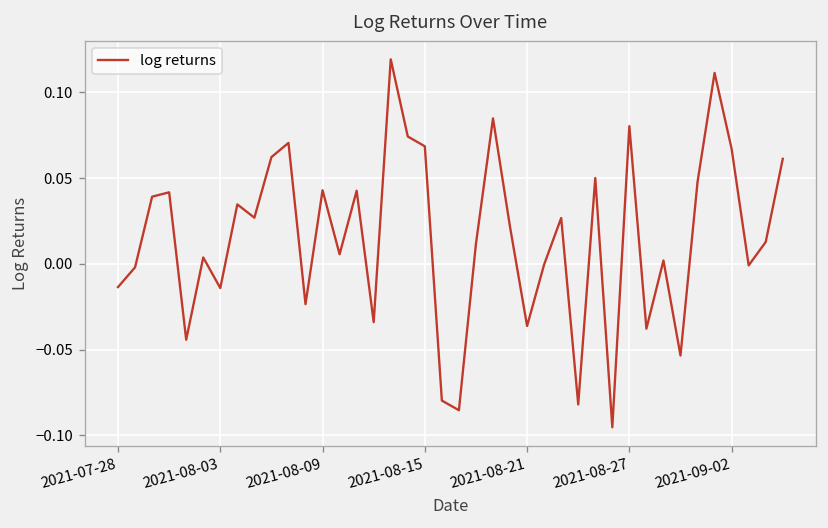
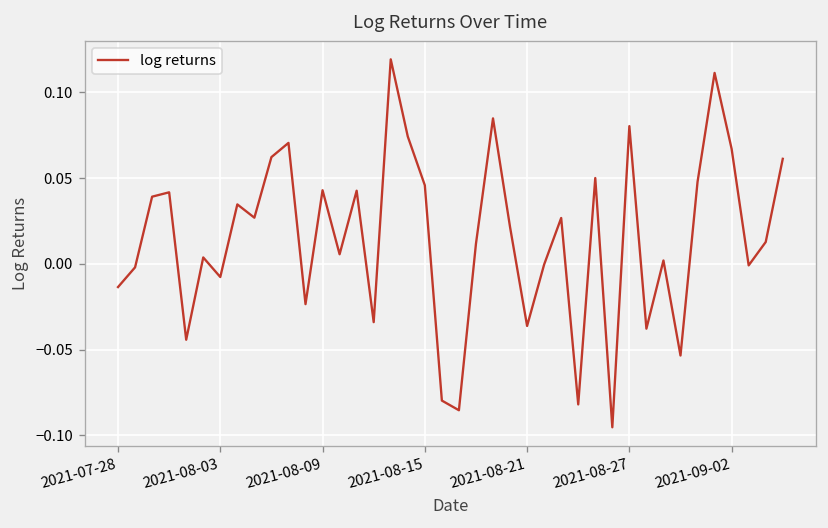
  {
    "2021-07-28": -0.014,
-   "2021-08-03": -0.014,
+   "2021-08-03": -0.008,
    "2021-08-09": 0.043,
-   "2021-08-15": 0.069,
+   "2021-08-15": 0.046,
    "2021-08-21": -0.036,
    "2021-08-27": 0.080,
    "2021-09-02": 0.067
  }
